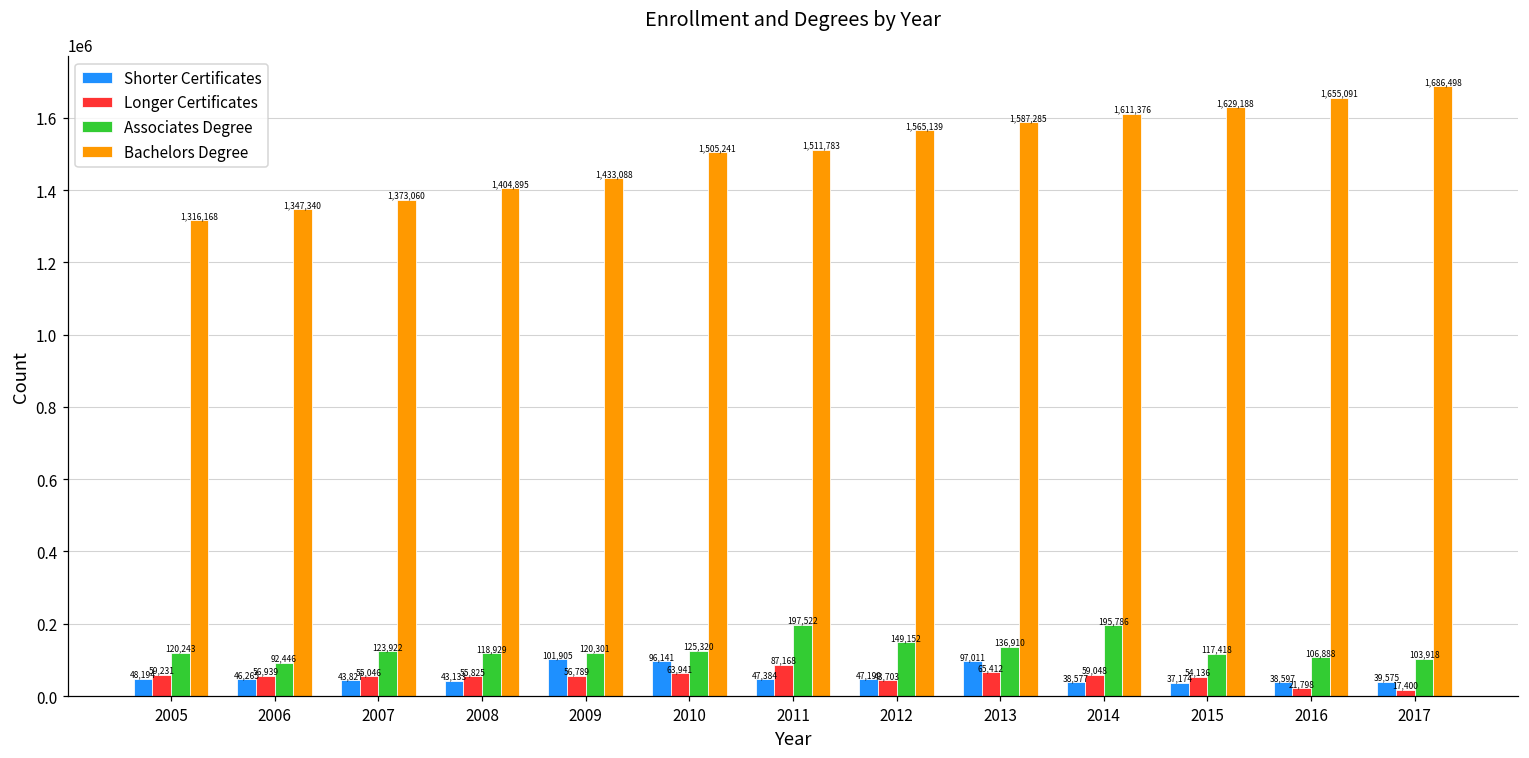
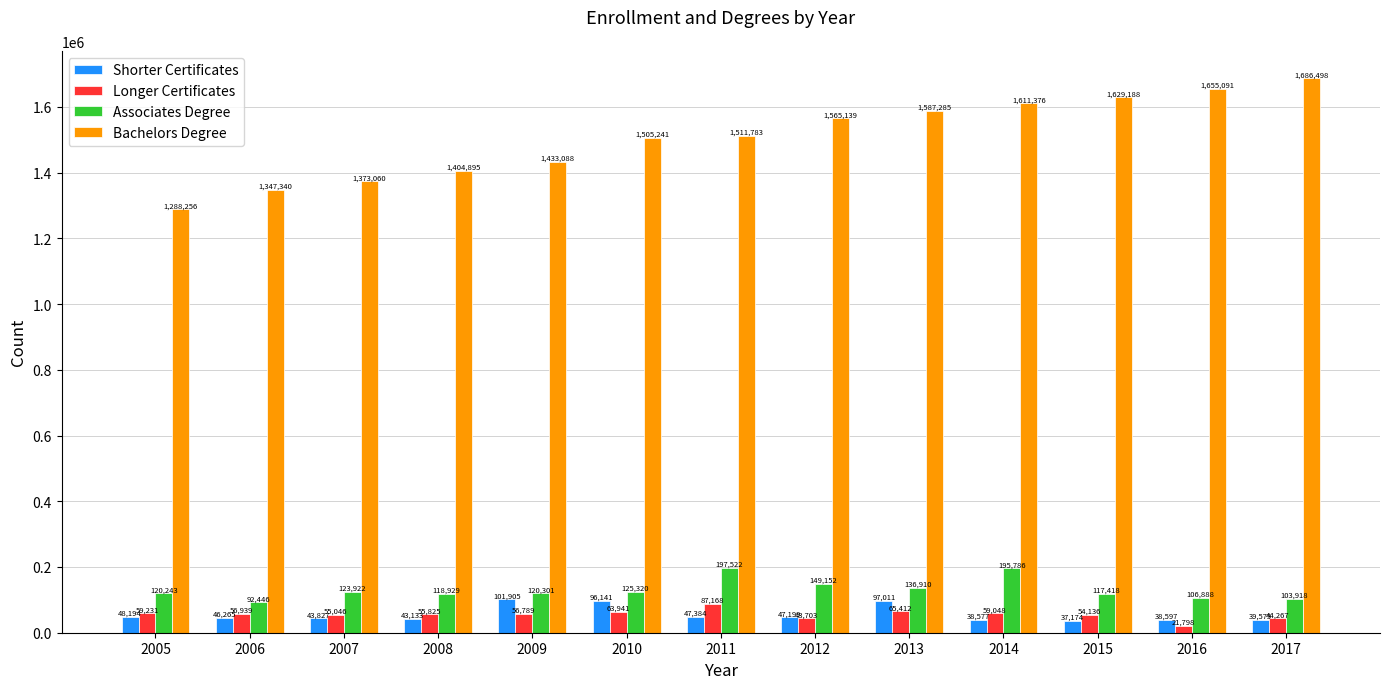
  {
    "Shorter Certificates": {
      "2007": "43,827",
      "2008": "43,133",
      "2009": "101,905",
      "2010": "96,141",
      "2011": "47,384",
      "2013": "97,011",
      "2014": "38,577",
      "2015": "37,174",
      "2016": "38,597"
    },
    "Longer Certificates": {
      "2007": "55,046",
      "2008": "55,825",
      "2009": "56,789",
      "2010": "63,941",
      "2011": "87,168",
      "2013": "65,412",
      "2014": "59,048",
      "2015": "54,136",
      "2016": "21,798",
-     "2017": "17,400"
+     "2017": "44,267"
    },
    "Associates Degree": {
      "2005": "120,243",
      "2006": "92,446",
      "2007": "123,922",
      "2008": "118,929",
      "2009": "120,301",
      "2010": "125,320",
      "2011": "197,522",
      "2012": "149,152",
      "2013": "136,910",
      "2014": "195,786",
      "2015": "117,418",
      "2016": "106,888",
      "2017": "103,918"
    },
    "Bachelors Degree": {
-     "2005": "1,316,168",
+     "2005": "1,288,256",
      "2006": "1,347,340",
      "2007": "1,373,060",
      "2008": "1,404,895",
      "2009": "1,433,088",
      "2010": "1,505,241",
      "2011": "1,511,783",
      "2012": "1,565,139",
      "2013": "1,587,285",
      "2014": "1,611,376",
      "2015": "1,629,188",
      "2016": "1,655,091",
      "2017": "1,686,498"
    }
  }
